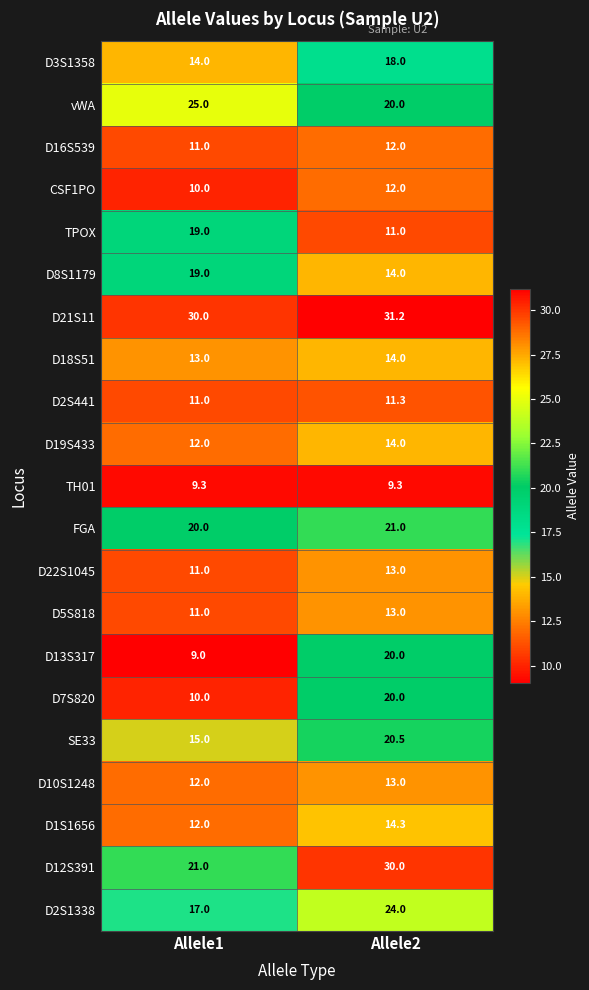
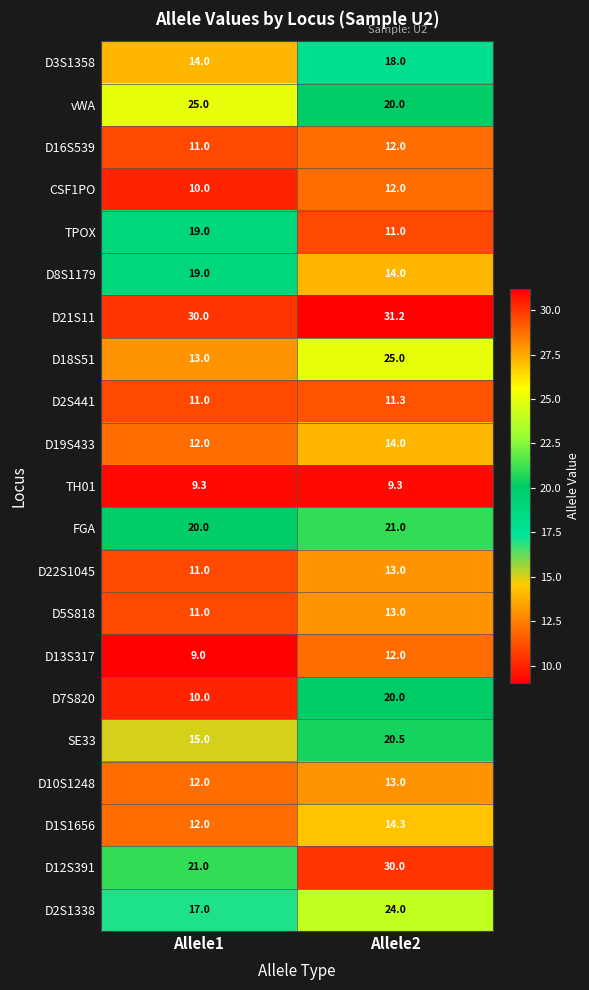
  {
    "D3S1358": {
      "Allele1": 14.0,
      "Allele2": 18.0
    },
    "vWA": {
      "Allele1": 25.0,
      "Allele2": 20.0
    },
    "D16S539": {
      "Allele1": 11.0,
      "Allele2": 12.0
    },
    "CSF1PO": {
      "Allele1": 10.0,
      "Allele2": 12.0
    },
    "TPOX": {
      "Allele1": 19.0,
      "Allele2": 11.0
    },
    "D8S1179": {
      "Allele1": 19.0,
      "Allele2": 14.0
    },
    "D21S11": {
      "Allele1": 30.0,
      "Allele2": 31.2
    },
    "D18S51": {
      "Allele1": 13.0,
-     "Allele2": 14.0
+     "Allele2": 25.0
    },
    "D2S441": {
      "Allele1": 11.0,
      "Allele2": 11.3
    },
    "D19S433": {
      "Allele1": 12.0,
      "Allele2": 14.0
    },
    "TH01": {
      "Allele1": 9.3,
      "Allele2": 9.3
    },
    "FGA": {
      "Allele1": 20.0,
      "Allele2": 21.0
    },
    "D22S1045": {
      "Allele1": 11.0,
      "Allele2": 13.0
    },
    "D5S818": {
      "Allele1": 11.0,
      "Allele2": 13.0
    },
    "D13S317": {
      "Allele1": 9.0,
-     "Allele2": 20.0
+     "Allele2": 12.0
    },
    "D7S820": {
      "Allele1": 10.0,
      "Allele2": 20.0
    },
    "SE33": {
      "Allele1": 15.0,
      "Allele2": 20.5
    },
    "D10S1248": {
      "Allele1": 12.0,
      "Allele2": 13.0
    },
    "D1S1656": {
      "Allele1": 12.0,
      "Allele2": 14.3
    },
    "D12S391": {
      "Allele1": 21.0,
      "Allele2": 30.0
    },
    "D2S1338": {
      "Allele1": 17.0,
      "Allele2": 24.0
    }
  }
